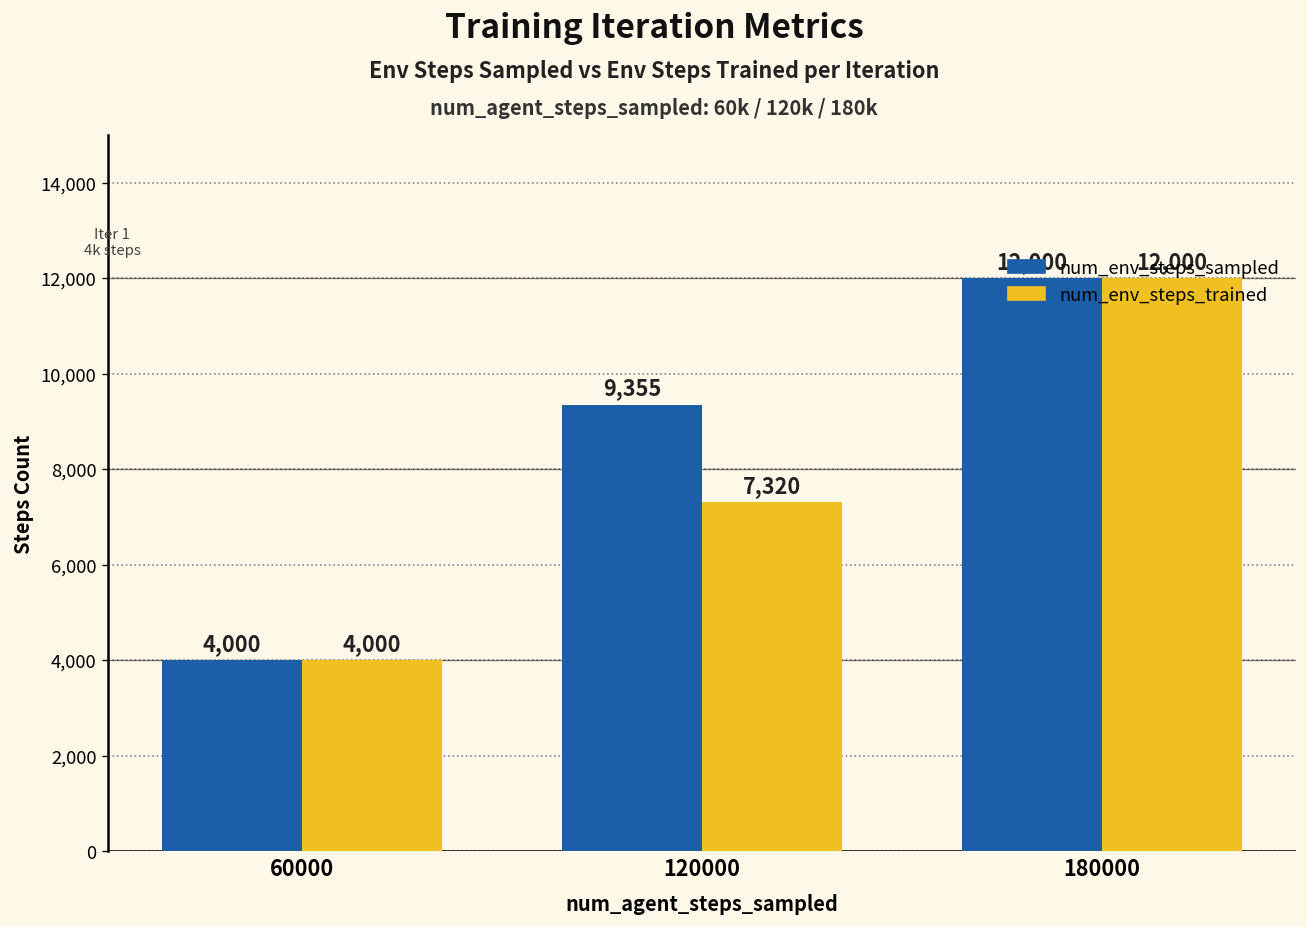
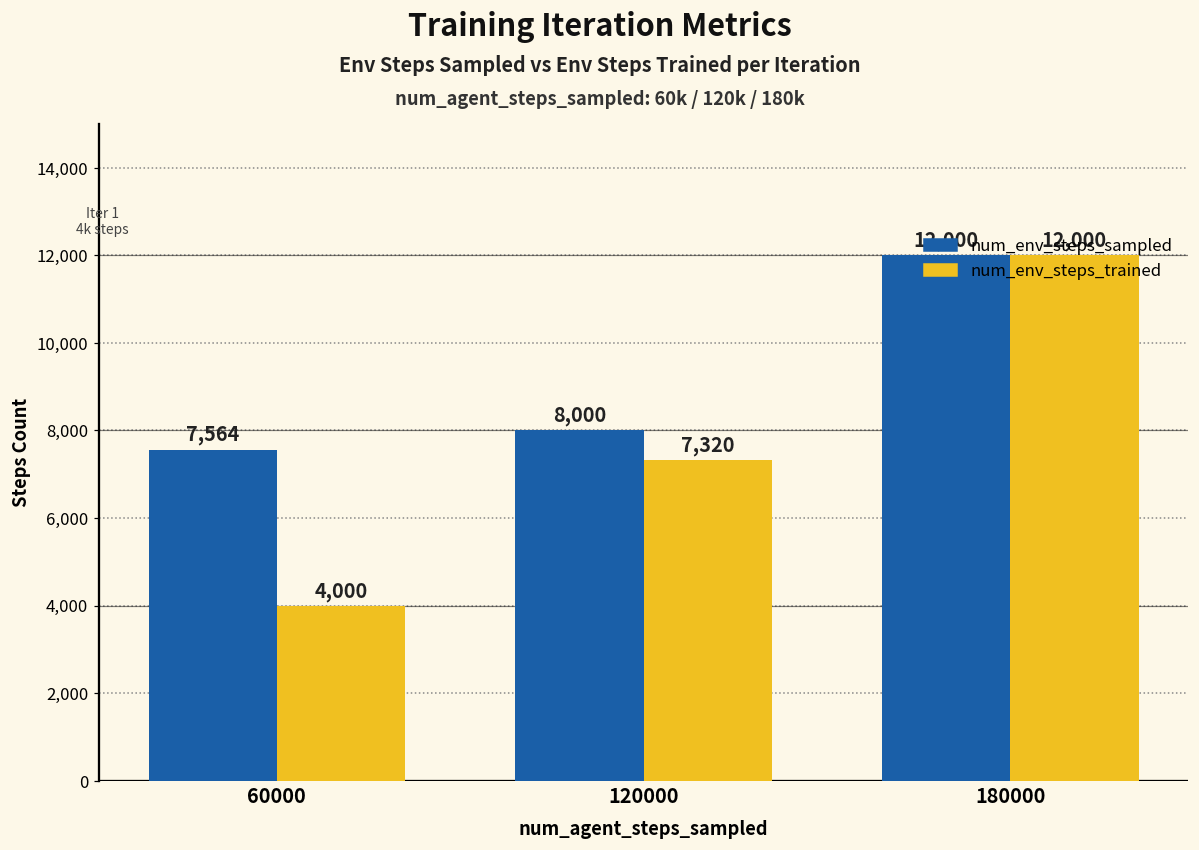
  {
    "num_env_steps_sampled": {
-     "60000": "4,000",
-     "120000": "9,355",
+     "60000": "7,564",
+     "120000": "8,000",
      "180000": "12,000"
    },
    "num_env_steps_trained": {
      "60000": "4,000",
      "120000": "7,320",
      "180000": "12,000"
    }
  }
